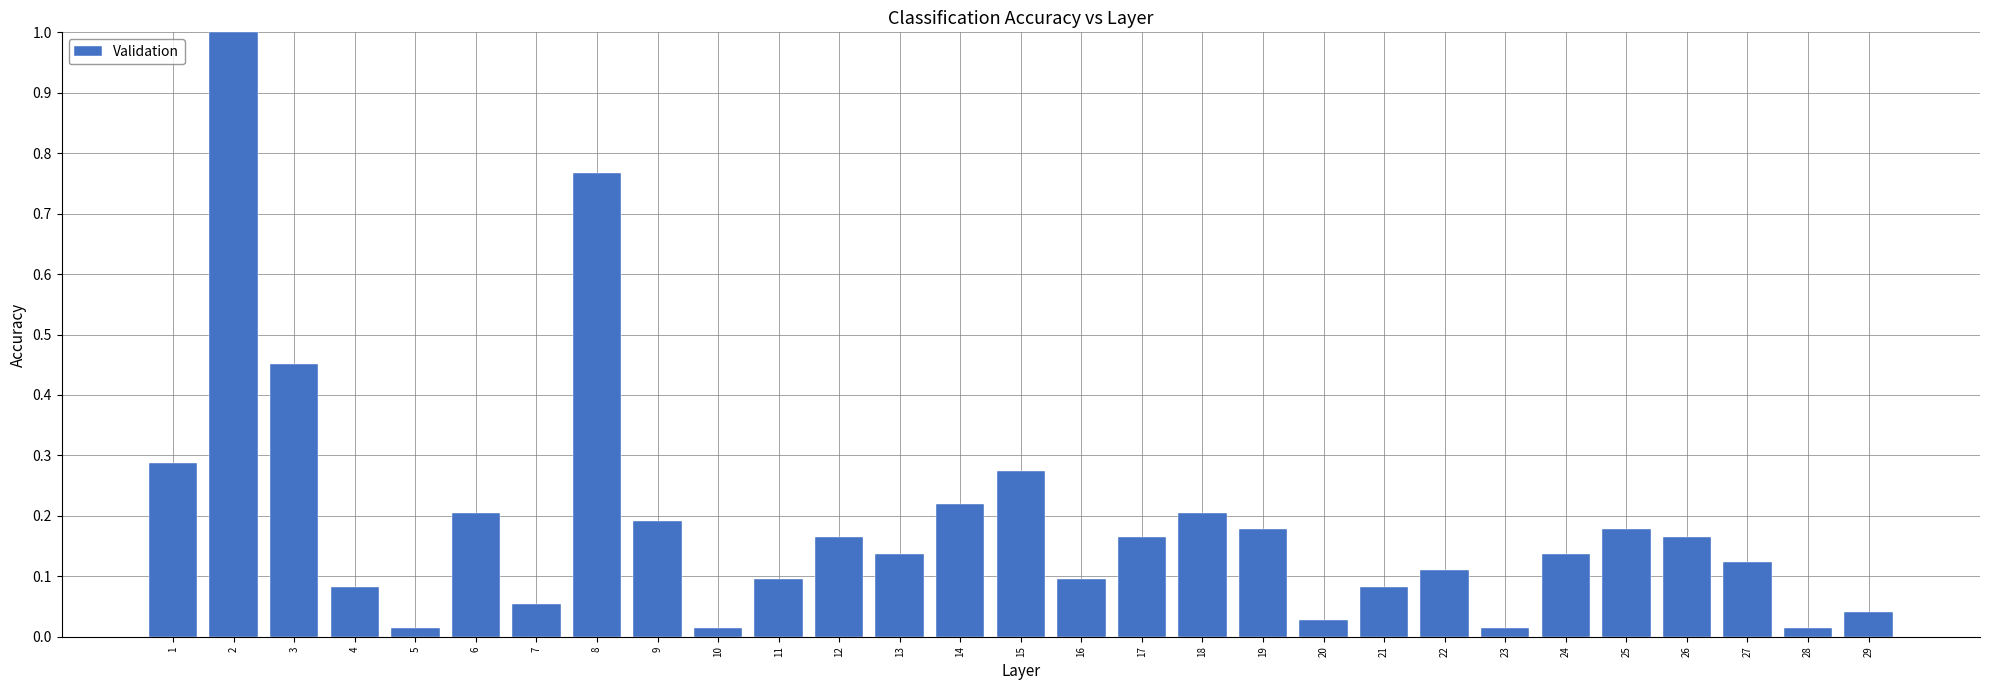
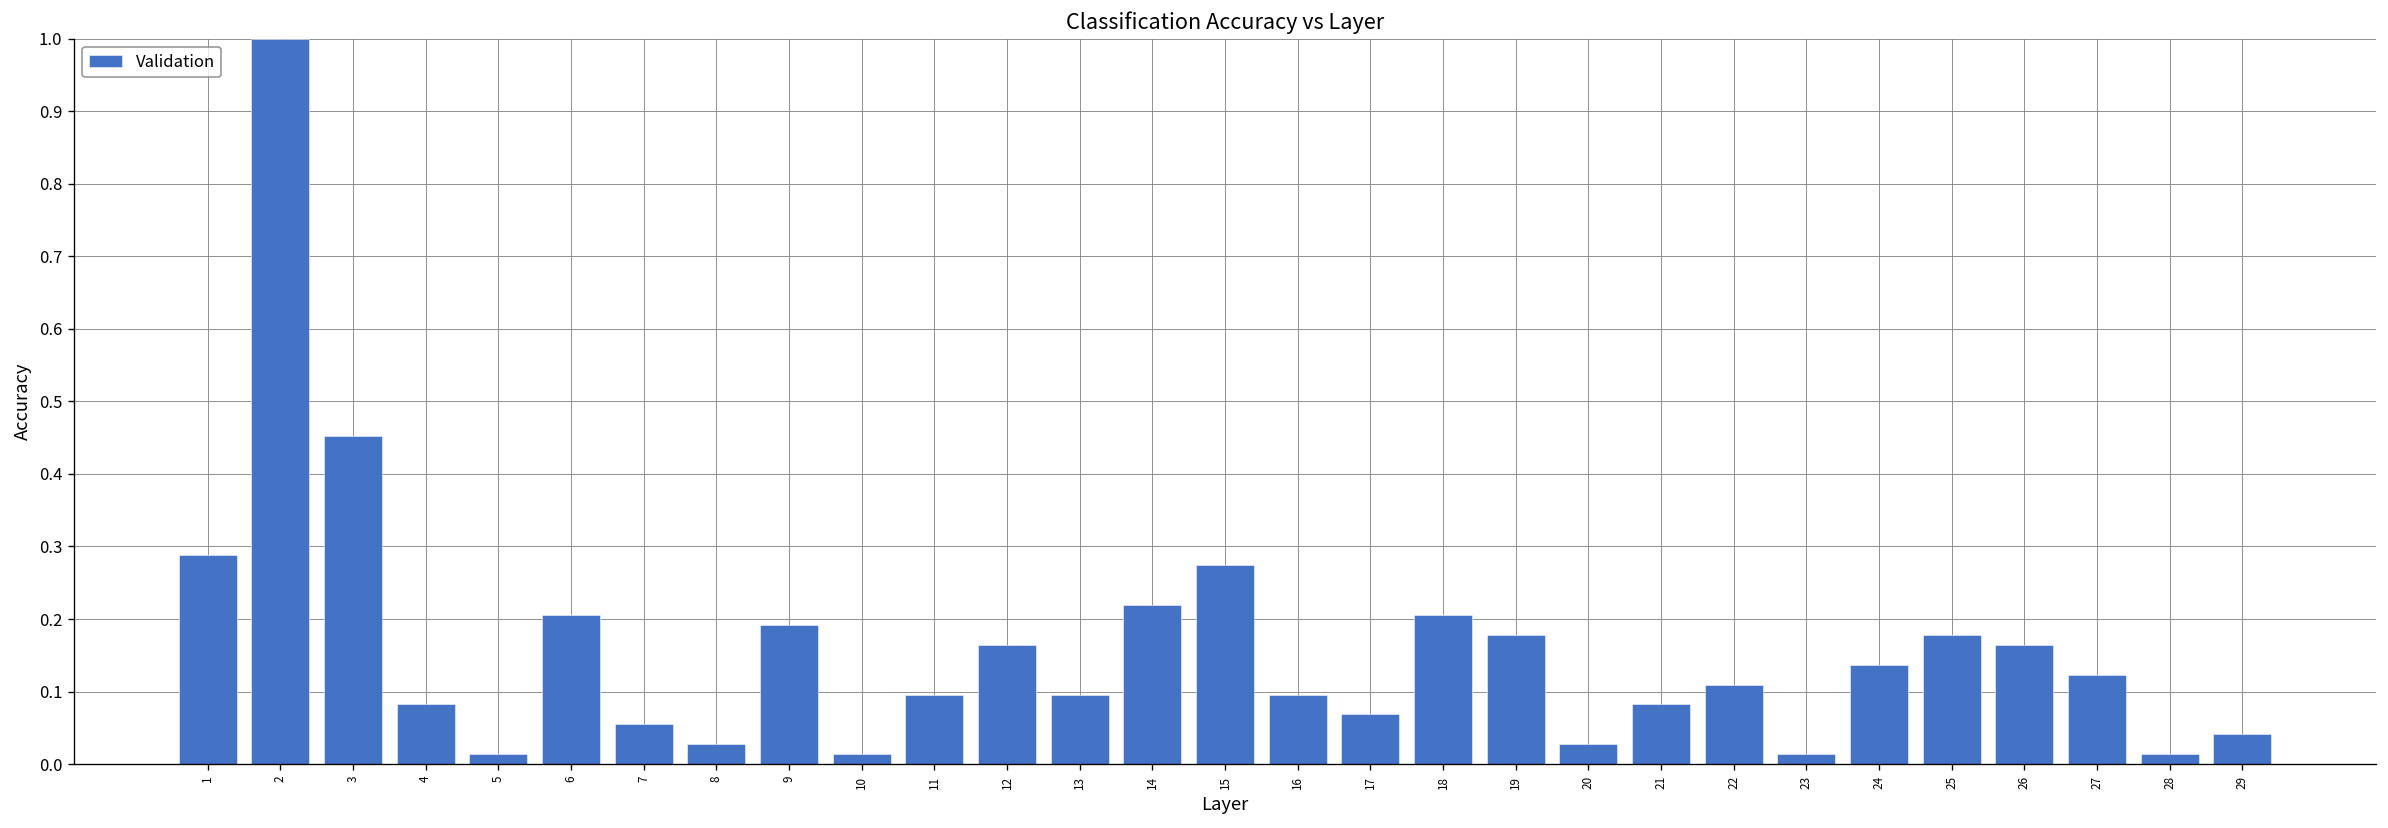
  {
    "1": 0.29,
    "2": 1.00,
    "3": 0.45,
    "4": 0.08,
    "5": 0.01,
    "6": 0.21,
    "7": 0.05,
-   "8": 0.77,
+   "8": 0.03,
    "9": 0.19,
    "10": 0.01,
    "11": 0.10,
    "12": 0.16,
-   "13": 0.14,
+   "13": 0.10,
    "14": 0.22,
    "15": 0.27,
    "16": 0.10,
-   "17": 0.16,
+   "17": 0.07,
    "18": 0.21,
    "19": 0.18,
    "20": 0.03,
    "21": 0.08,
    "22": 0.11,
    "23": 0.01,
    "24": 0.14,
    "25": 0.18,
    "26": 0.16,
    "27": 0.12,
    "28": 0.01,
    "29": 0.04
  }
